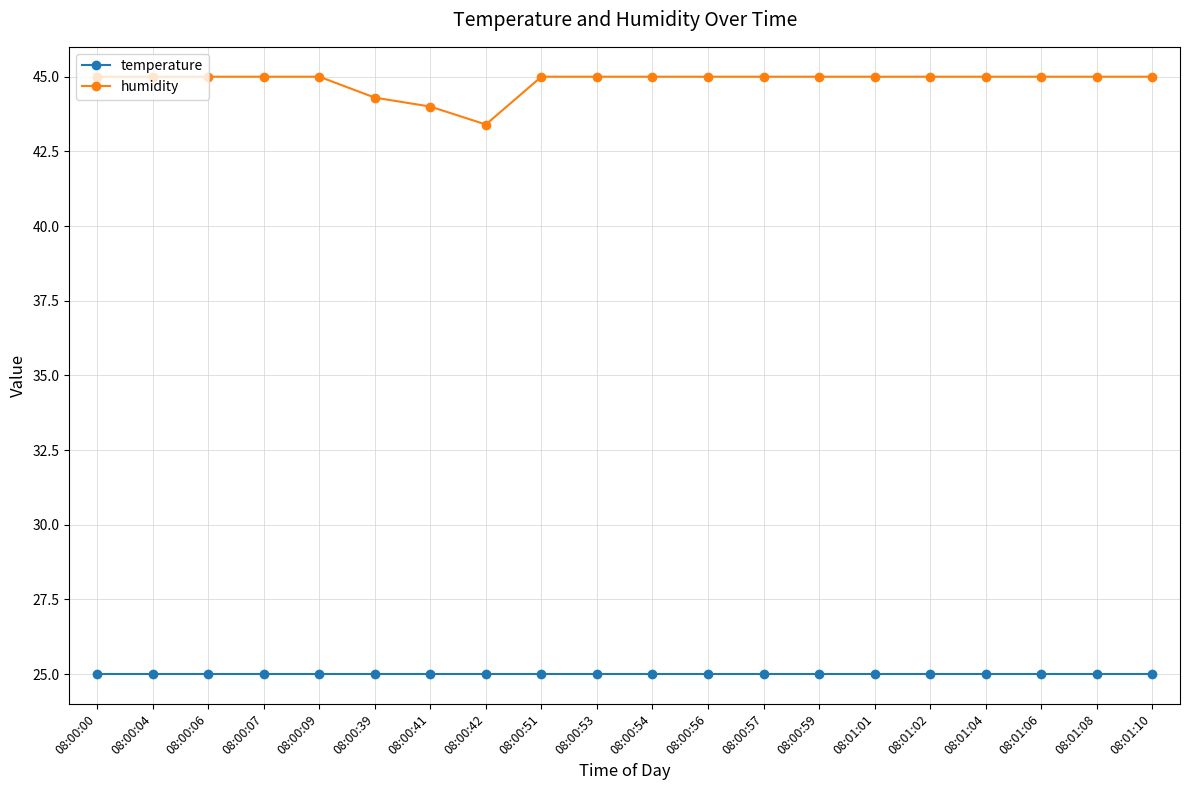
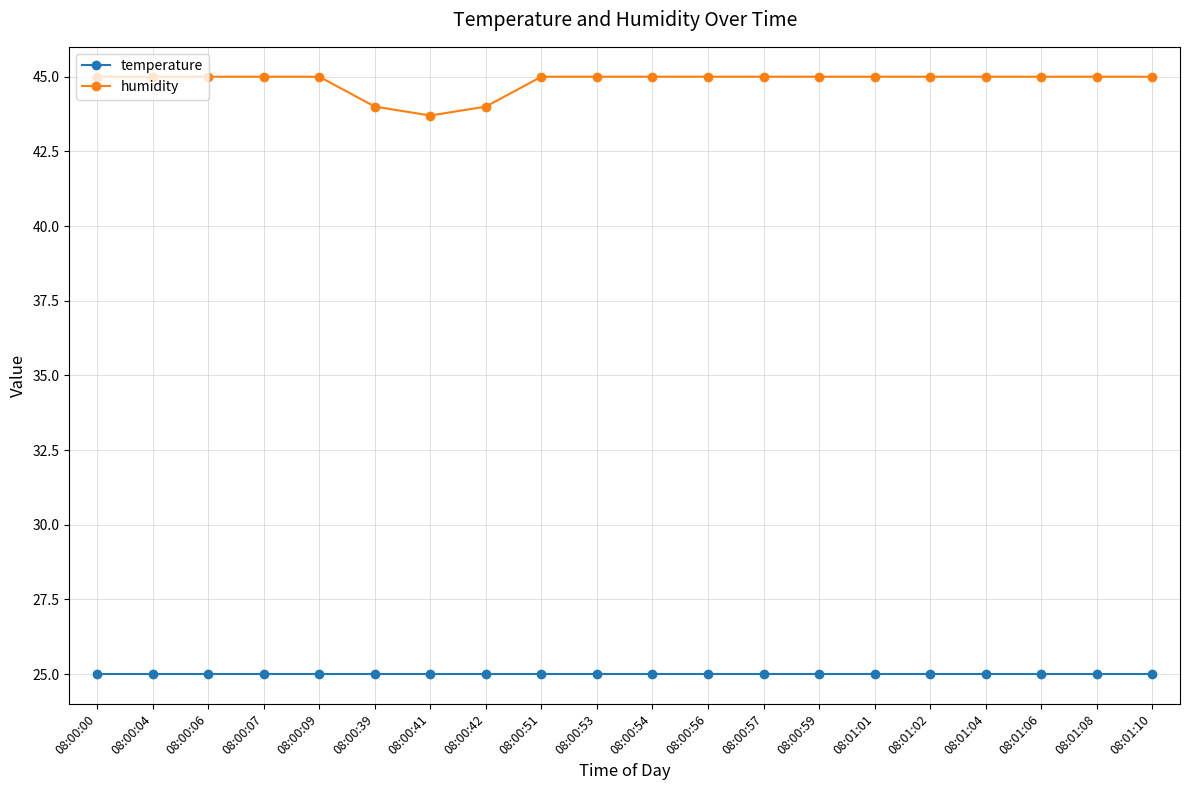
  {
    "temperature": {
      "08:00:00": 25.0,
      "08:00:04": 25.0,
      "08:00:06": 25.0,
      "08:00:07": 25.0,
      "08:00:09": 25.0,
      "08:00:39": 25.0,
      "08:00:41": 25.0,
      "08:00:42": 25.0,
      "08:00:51": 25.0,
      "08:00:53": 25.0,
      "08:00:54": 25.0,
      "08:00:56": 25.0,
      "08:00:57": 25.0,
      "08:00:59": 25.0,
      "08:01:01": 25.0,
      "08:01:02": 25.0,
      "08:01:04": 25.0,
      "08:01:06": 25.0,
      "08:01:08": 25.0,
      "08:01:10": 25.0
    },
    "humidity": {
      "08:00:07": 45.0,
      "08:00:09": 45.0,
-     "08:00:39": 44.3,
-     "08:00:41": 44.0,
-     "08:00:42": 43.4,
+     "08:00:39": 44.0,
+     "08:00:41": 43.7,
+     "08:00:42": 44.0,
      "08:00:51": 45.0,
      "08:00:53": 45.0,
      "08:00:54": 45.0,
      "08:00:56": 45.0,
      "08:00:57": 45.0,
      "08:00:59": 45.0,
      "08:01:01": 45.0,
      "08:01:02": 45.0,
      "08:01:04": 45.0,
      "08:01:06": 45.0,
      "08:01:08": 45.0,
      "08:01:10": 45.0
    }
  }
